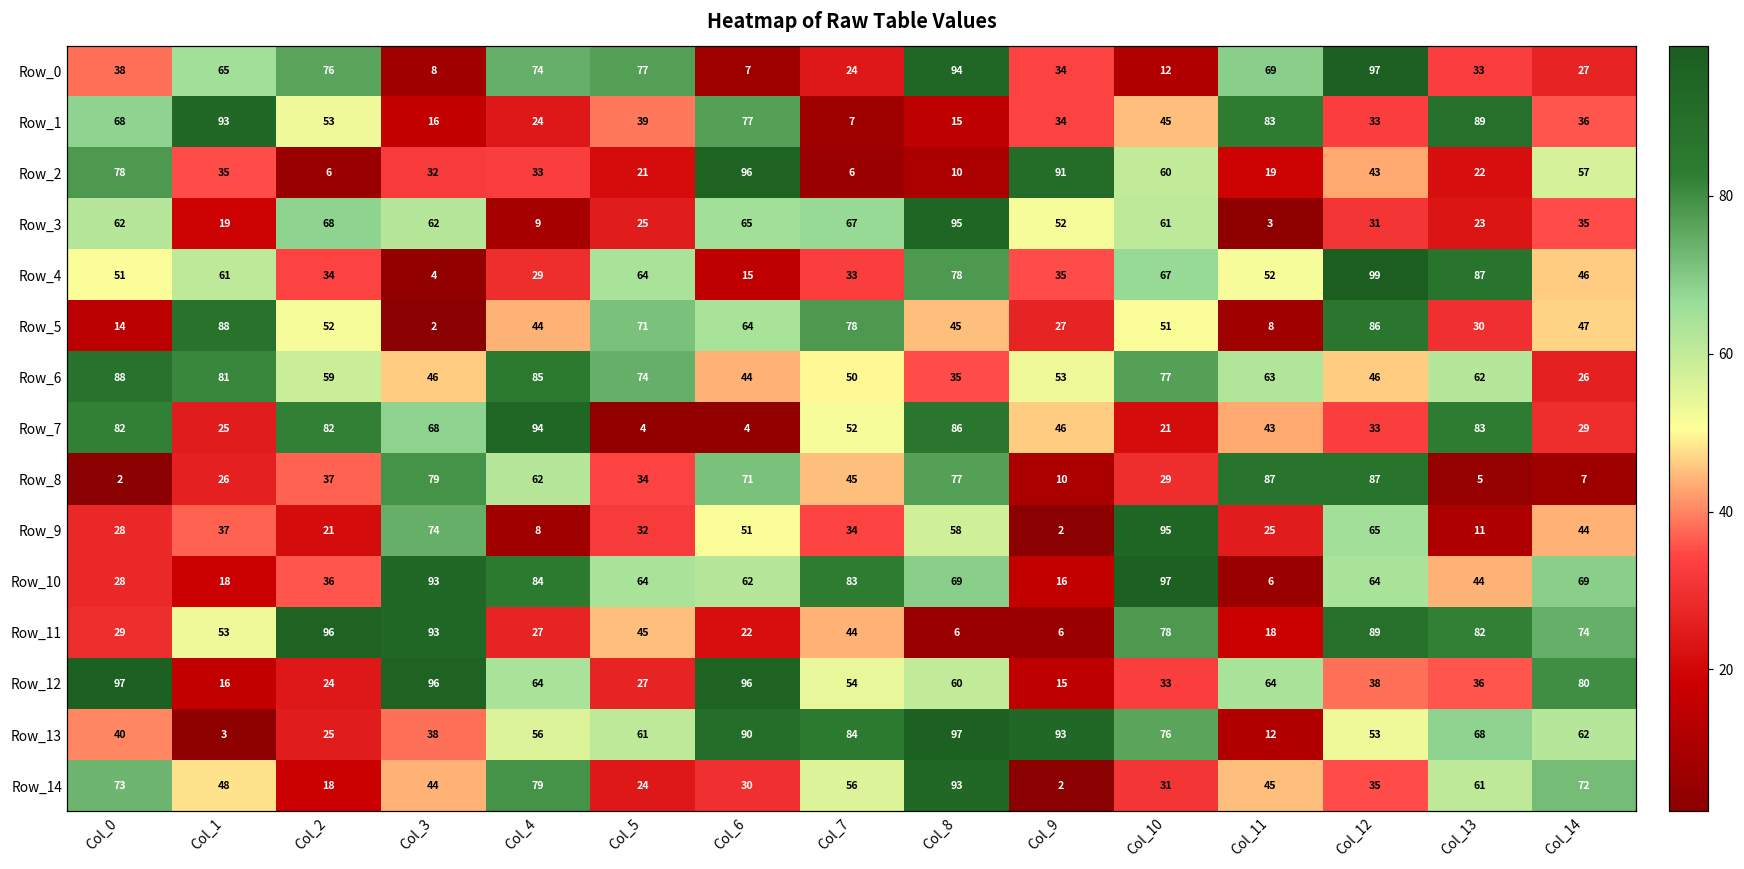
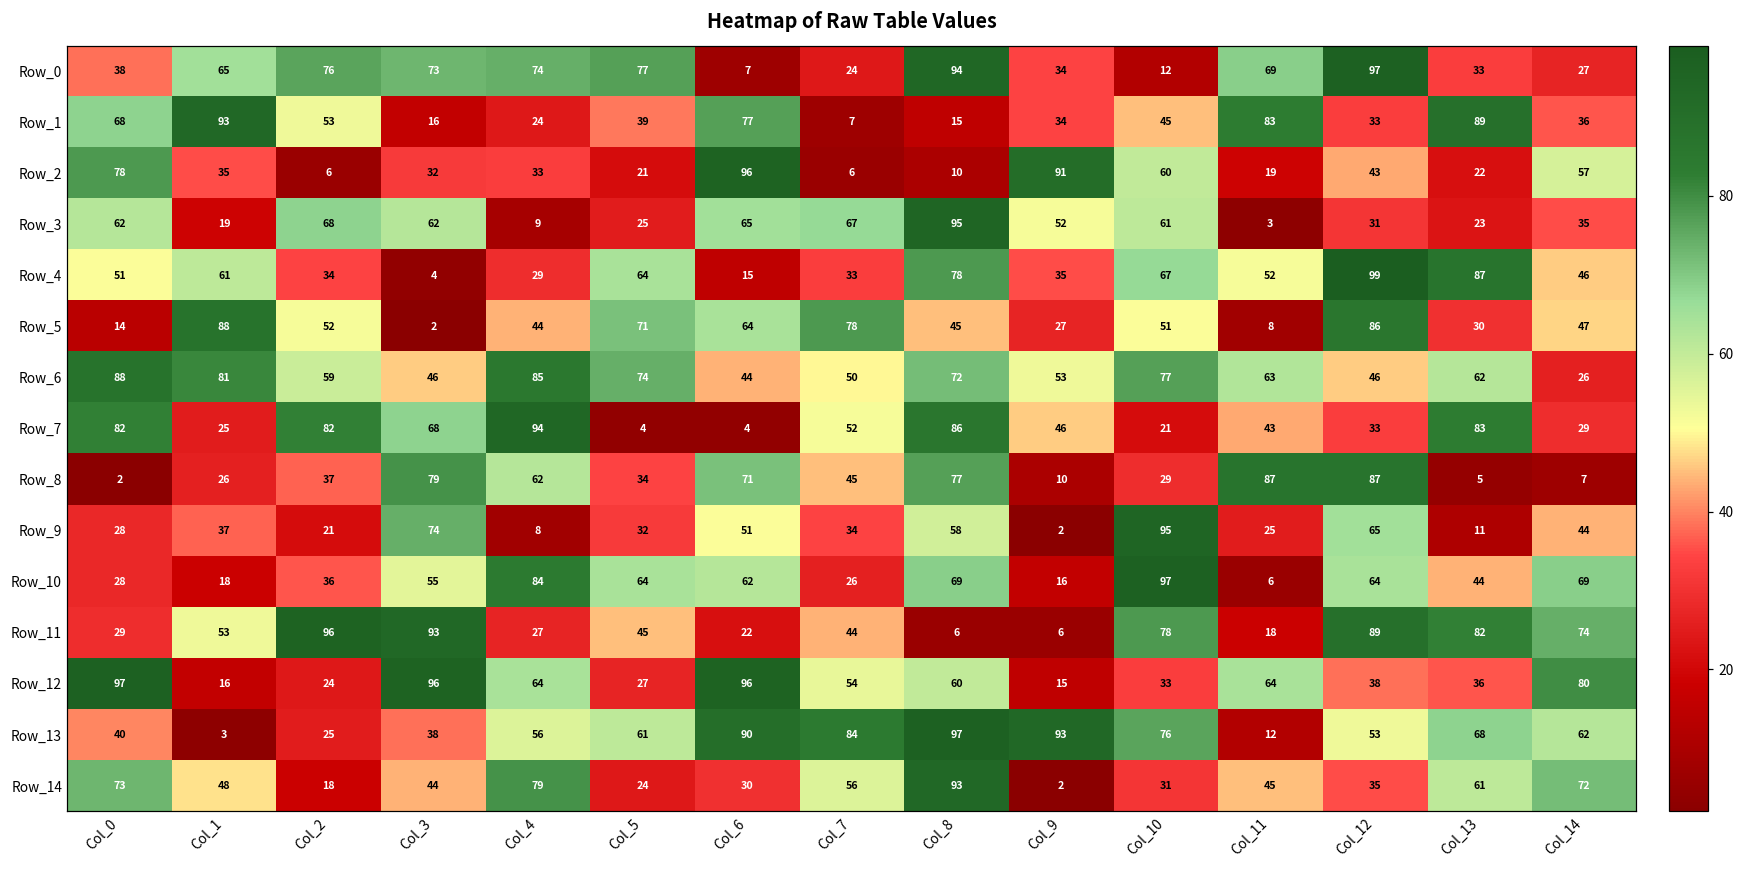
  {
    "Row_0": {
      "Col_0": 38,
      "Col_1": 65,
      "Col_2": 76,
-     "Col_3": 8,
+     "Col_3": 73,
      "Col_4": 74,
      "Col_5": 77,
      "Col_6": 7,
      "Col_7": 24,
      "Col_8": 94,
      "Col_9": 34,
      "Col_10": 12,
      "Col_11": 69,
      "Col_12": 97,
      "Col_13": 33,
      "Col_14": 27
    },
    "Row_6": {
      "Col_0": 88,
      "Col_1": 81,
      "Col_2": 59,
      "Col_3": 46,
      "Col_4": 85,
      "Col_5": 74,
      "Col_6": 44,
      "Col_7": 50,
-     "Col_8": 35,
+     "Col_8": 72,
      "Col_9": 53,
      "Col_10": 77,
      "Col_11": 63,
      "Col_12": 46,
      "Col_13": 62,
      "Col_14": 26
    },
    "Row_10": {
      "Col_0": 28,
      "Col_1": 18,
      "Col_2": 36,
-     "Col_3": 93,
+     "Col_3": 55,
      "Col_4": 84,
      "Col_5": 64,
      "Col_6": 62,
-     "Col_7": 83,
+     "Col_7": 26,
      "Col_8": 69,
      "Col_9": 16,
      "Col_10": 97,
      "Col_11": 6,
      "Col_12": 64,
      "Col_13": 44,
      "Col_14": 69
    }
  }
